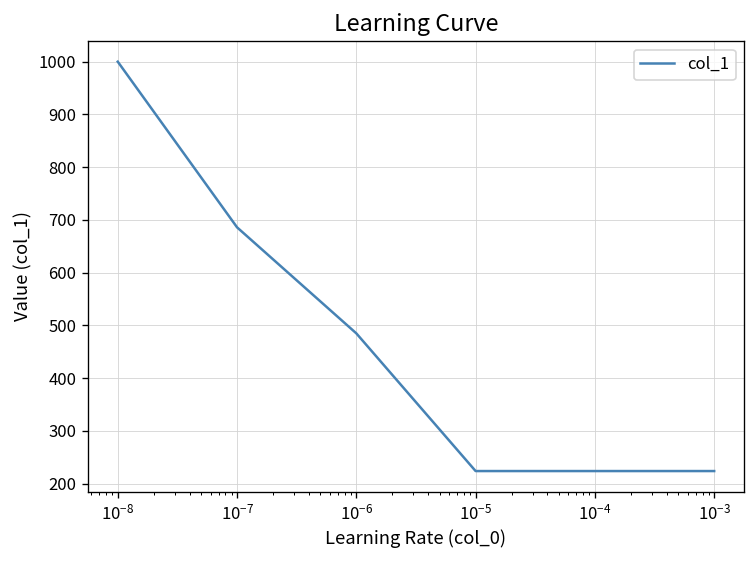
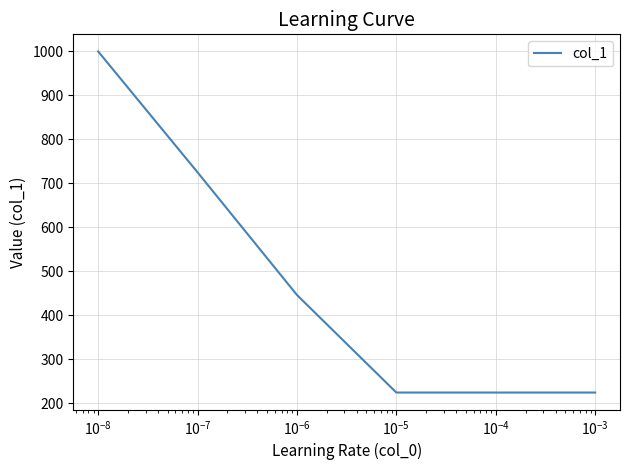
  {
    "10^-8": 1000,
-   "10^-7": 690,
-   "10^-6": 490,
+   "10^-7": 730,
+   "10^-6": 450,
    "10^-5": 220,
    "10^-4": 220,
    "10^-3": 220
  }
